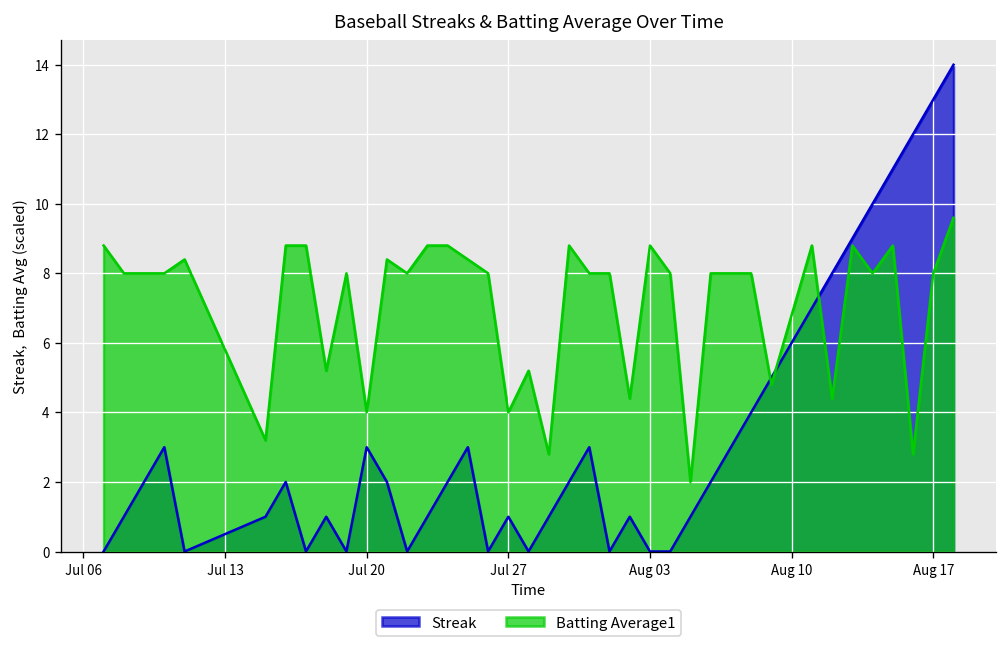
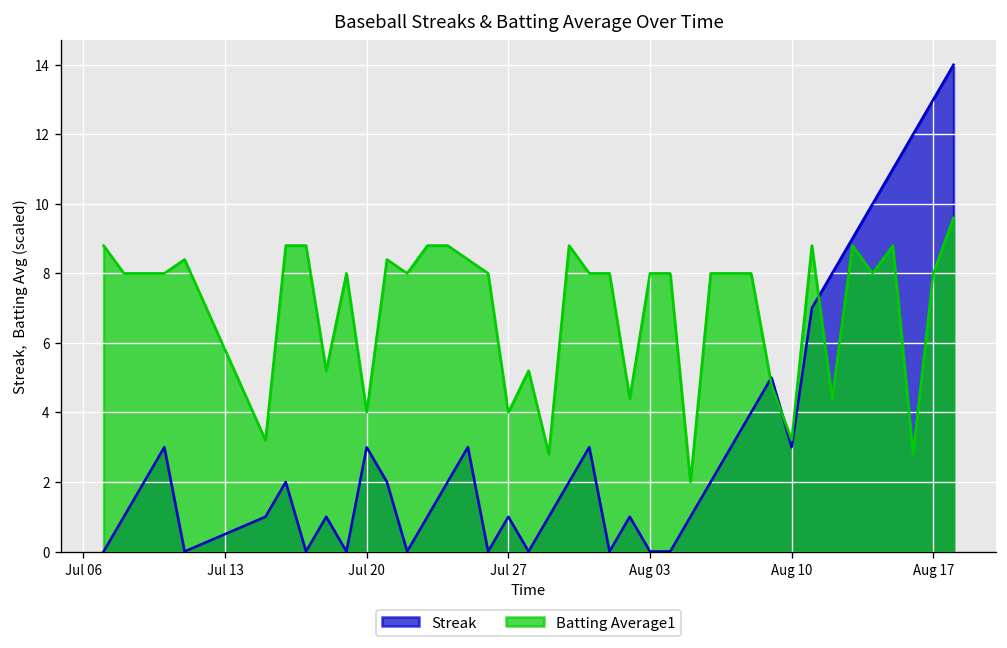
  {
    "Streak": {
      "Jul 20": 3,
      "Jul 27": 1,
      "Aug 03": 0,
-     "Aug 10": 6,
+     "Aug 10": 3,
      "Aug 17": 13
    },
    "Batting Average1": {
      "Jul 20": 4.0,
      "Jul 27": 4.0,
-     "Aug 03": 8.8,
-     "Aug 10": 6.8,
+     "Aug 03": 8.0,
+     "Aug 10": 3.2,
      "Aug 17": 8.0
    }
  }
